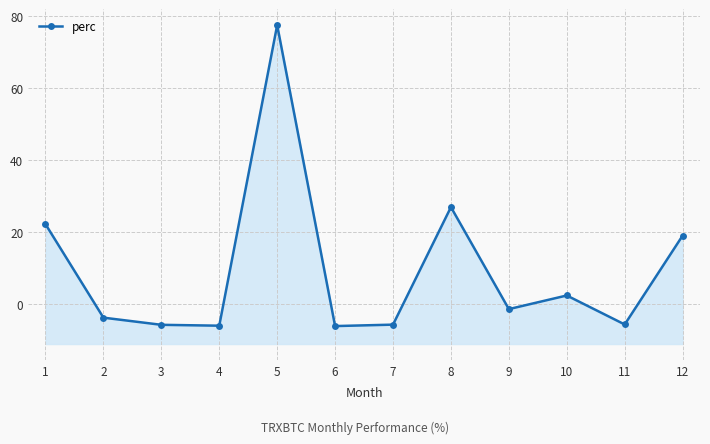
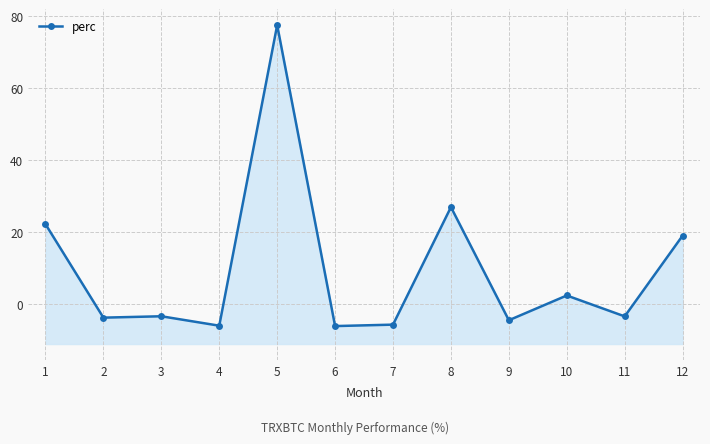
  {
    "1": 22,
    "2": -4,
-   "3": -6,
+   "3": -3,
    "4": -6,
    "5": 77,
    "6": -6,
    "7": -6,
    "8": 27,
-   "9": -1,
+   "9": -5,
    "10": 2,
-   "11": -6,
+   "11": -4,
    "12": 19
  }
